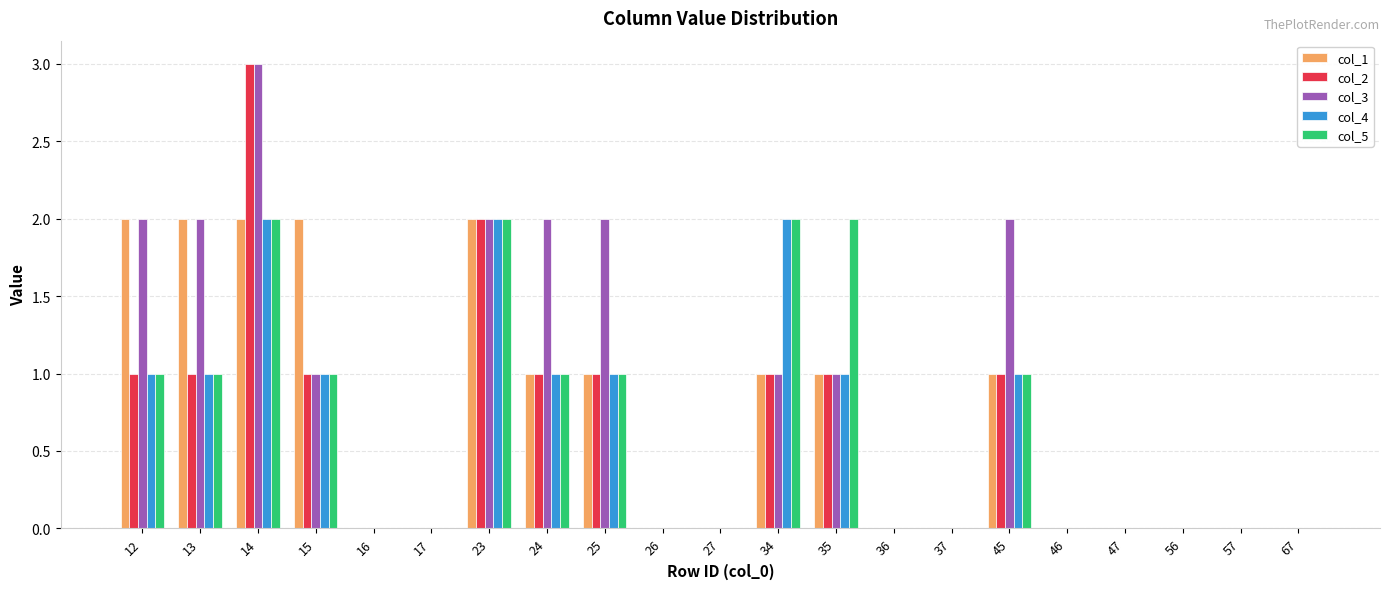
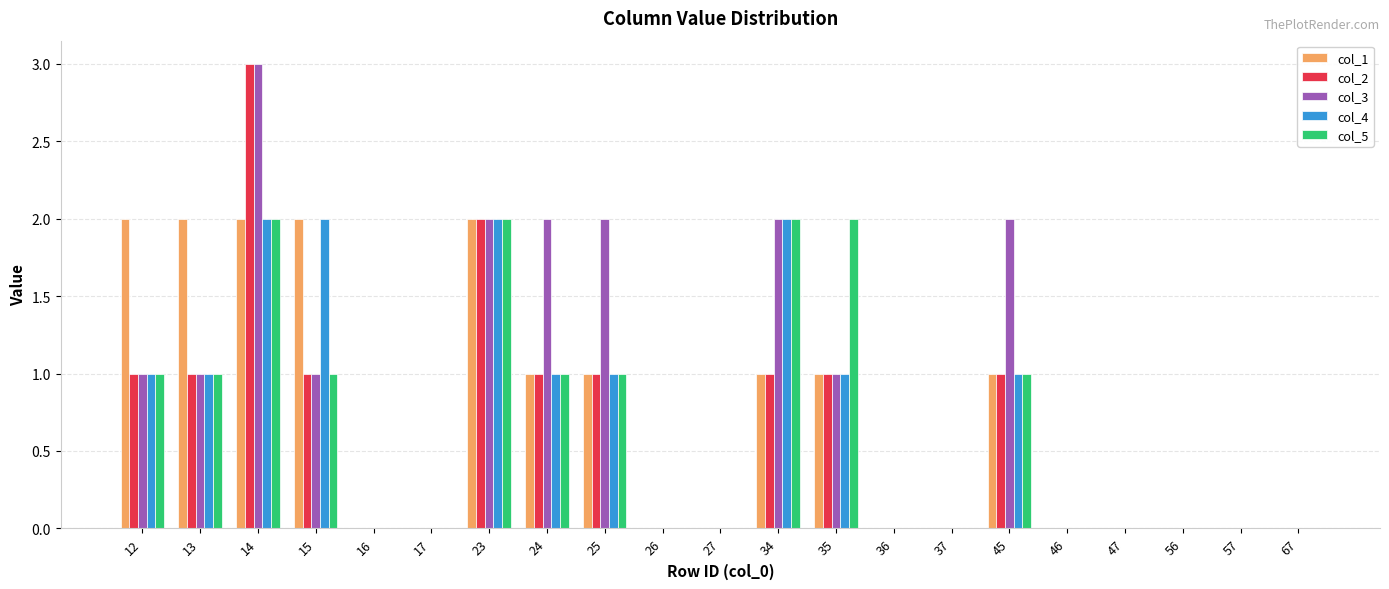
  {
    "col_1": {
      "12": 2,
      "13": 2,
      "14": 2,
      "15": 2,
      "16": 0,
      "17": 0,
      "23": 2,
      "24": 1,
      "25": 1,
      "26": 0,
      "27": 0,
      "34": 1,
      "35": 1,
      "36": 0,
      "37": 0,
      "45": 1,
      "46": 0,
      "47": 0,
      "56": 0,
      "57": 0,
      "67": 0
    },
    "col_2": {
      "12": 1,
      "13": 1,
      "14": 3,
      "15": 1,
      "16": 0,
      "17": 0,
      "23": 2,
      "24": 1,
      "25": 1,
      "26": 0,
      "27": 0,
      "34": 1,
      "35": 1,
      "36": 0,
      "37": 0,
      "45": 1,
      "46": 0,
      "47": 0,
      "56": 0,
      "57": 0,
      "67": 0
    },
    "col_3": {
-     "12": 2,
-     "13": 2,
+     "12": 1,
+     "13": 1,
      "14": 3,
      "15": 1,
      "16": 0,
      "17": 0,
      "23": 2,
      "24": 2,
      "25": 2,
      "26": 0,
      "27": 0,
-     "34": 1,
+     "34": 2,
      "35": 1,
      "36": 0,
      "37": 0,
      "45": 2,
      "46": 0,
      "47": 0,
      "56": 0,
      "57": 0,
      "67": 0
    },
    "col_4": {
      "12": 1,
      "13": 1,
      "14": 2,
-     "15": 1,
+     "15": 2,
      "16": 0,
      "17": 0,
      "23": 2,
      "24": 1,
      "25": 1,
      "26": 0,
      "27": 0,
      "34": 2,
      "35": 1,
      "36": 0,
      "37": 0,
      "45": 1,
      "46": 0,
      "47": 0,
      "56": 0,
      "57": 0,
      "67": 0
    },
    "col_5": {
      "12": 1,
      "13": 1,
      "14": 2,
      "15": 1,
      "16": 0,
      "17": 0,
      "23": 2,
      "24": 1,
      "25": 1,
      "26": 0,
      "27": 0,
      "34": 2,
      "35": 2,
      "36": 0,
      "37": 0,
      "45": 1,
      "46": 0,
      "47": 0,
      "56": 0,
      "57": 0,
      "67": 0
    }
  }
